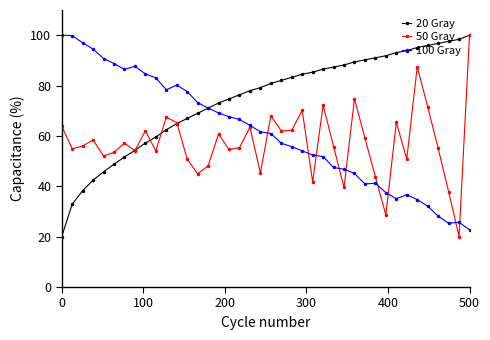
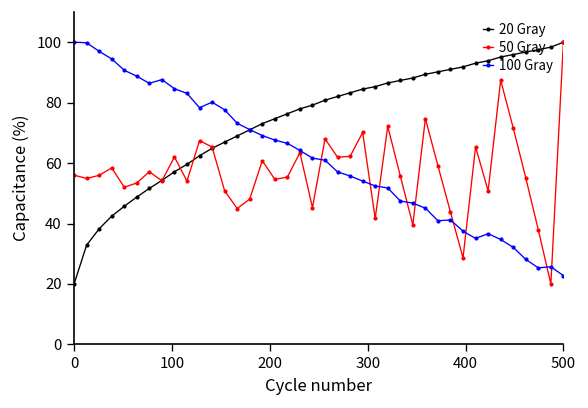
  {
    "20 Gray": {
      "0": 20
    },
    "50 Gray": {
-     "0": 64
+     "0": 56
    },
    "100 Gray": {
      "0": 100,
      "500": 23
    }
  }
